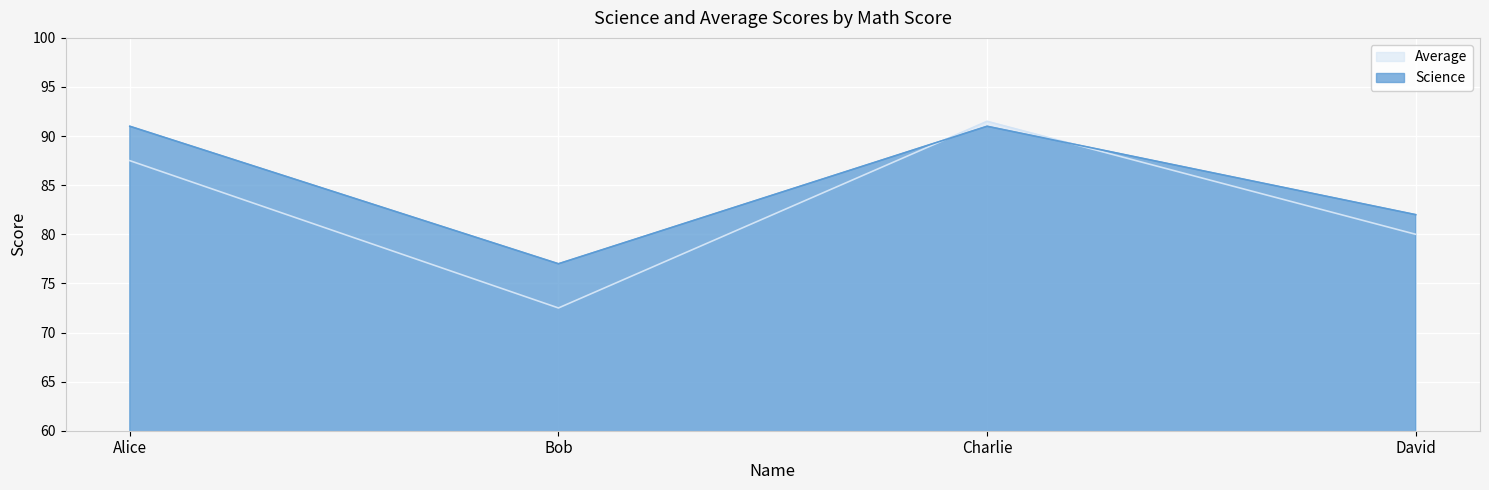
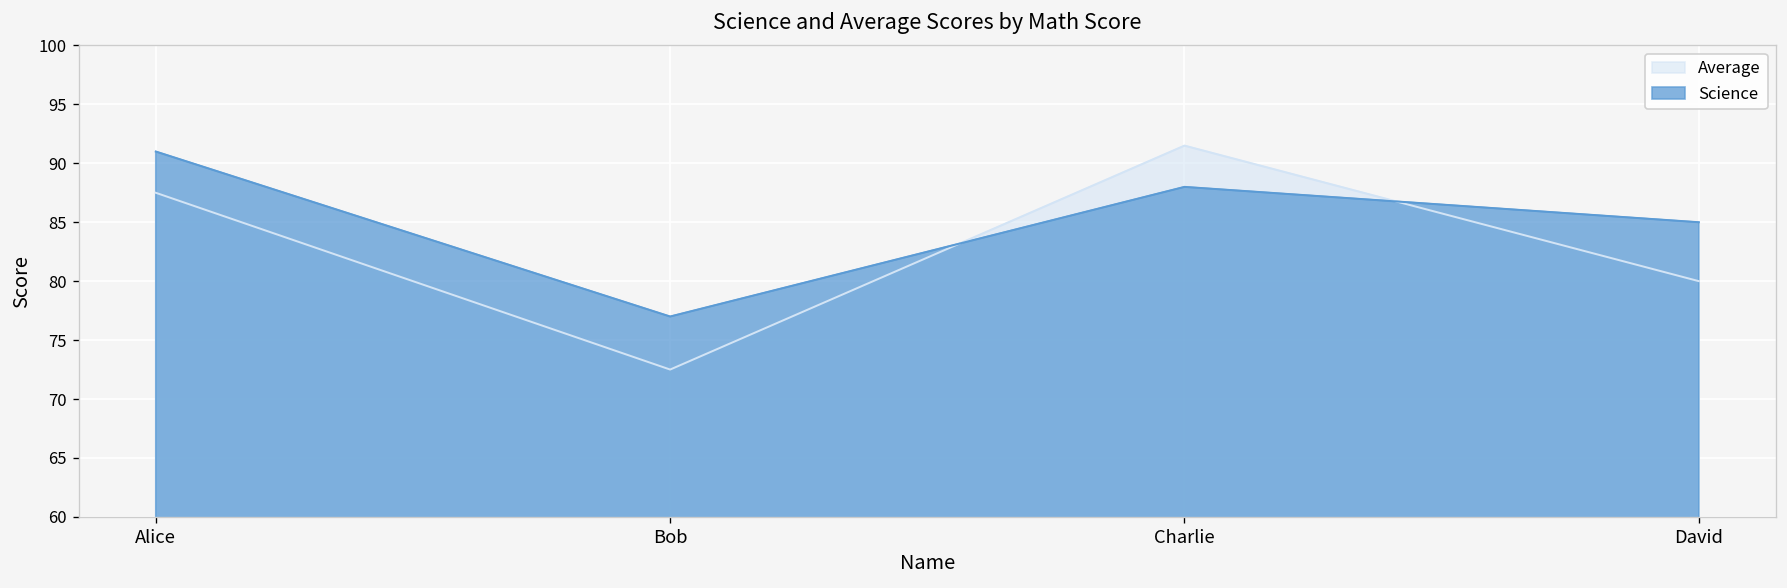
  {
    "Average": {
      "Alice": 88,
      "Bob": 73,
      "Charlie": 92,
      "David": 80
    },
    "Science": {
      "Alice": 91,
      "Bob": 77,
-     "Charlie": 91,
-     "David": 82
+     "Charlie": 88,
+     "David": 85
    }
  }
